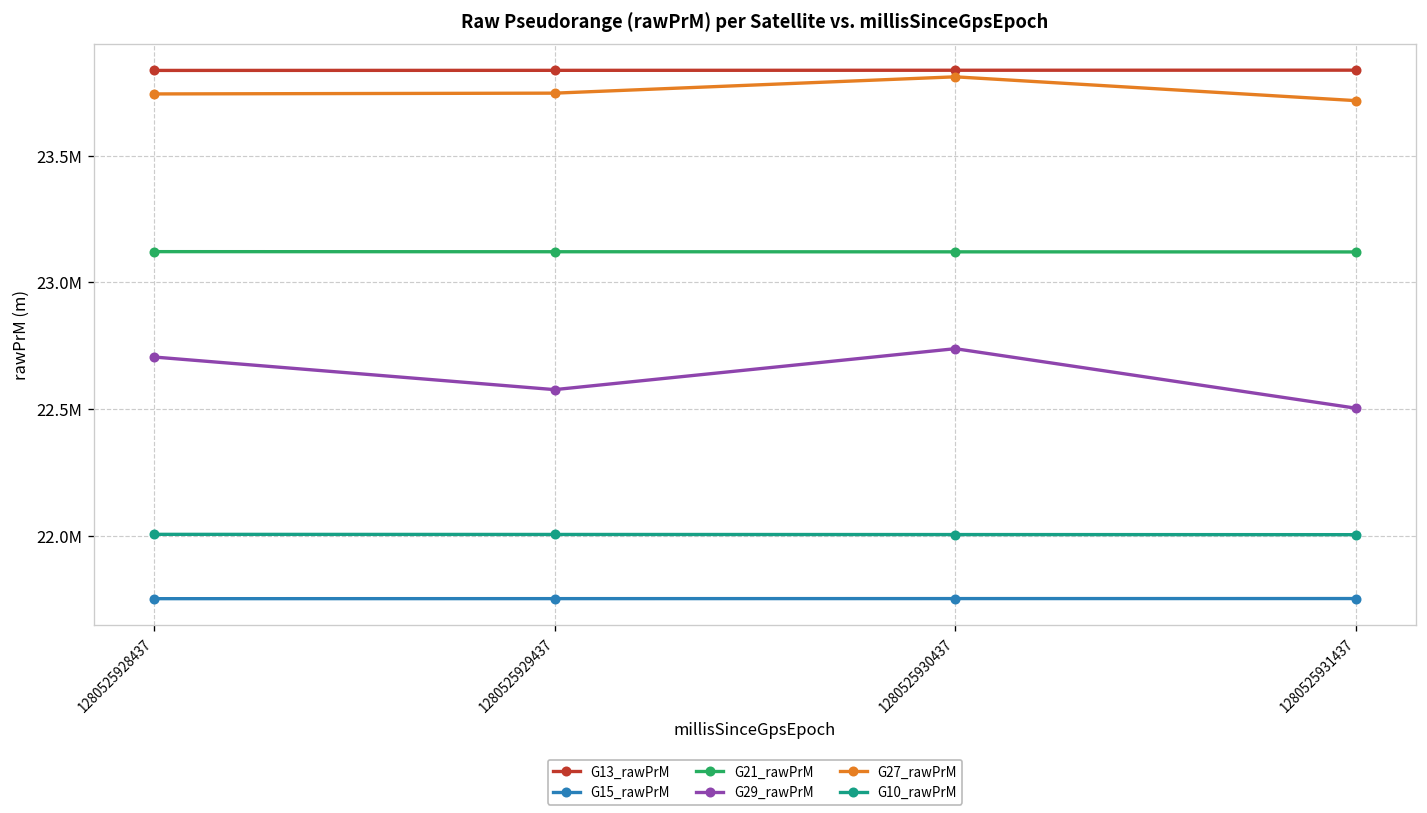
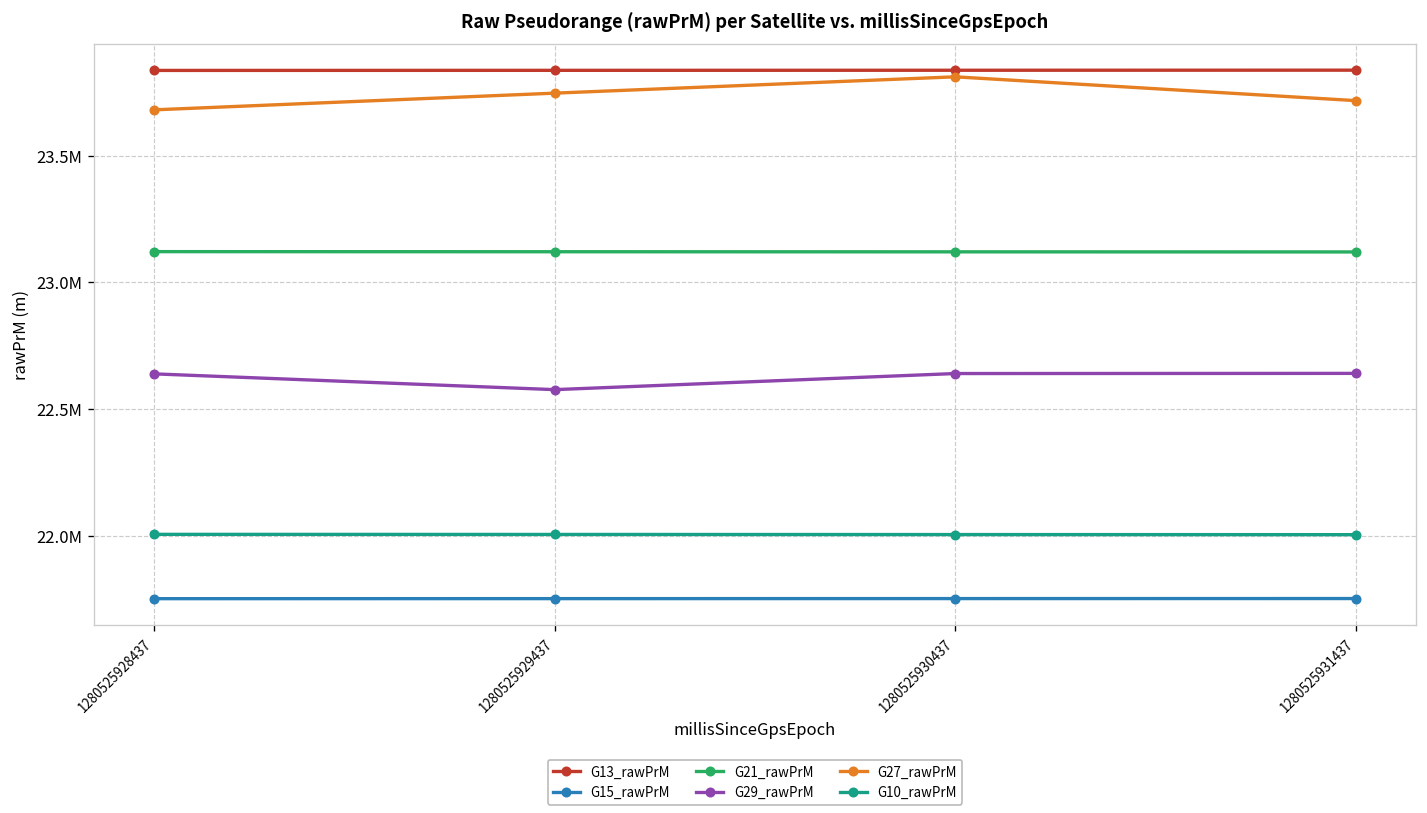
  {
    "G13_rawPrM": {
      "1280525928437": 23840000,
      "1280525929437": 23840000,
      "1280525930437": 23840000,
      "1280525931437": 23840000
    },
    "G15_rawPrM": {
      "1280525928437": 21750000,
      "1280525929437": 21750000,
      "1280525930437": 21750000,
      "1280525931437": 21750000
    },
    "G29_rawPrM": {
-     "1280525928437": 22700000,
+     "1280525928437": 22640000,
      "1280525929437": 22580000,
-     "1280525930437": 22740000,
-     "1280525931437": 22500000
+     "1280525930437": 22640000,
+     "1280525931437": 22640000
    },
    "G27_rawPrM": {
-     "1280525928437": 23740000,
+     "1280525928437": 23680000,
      "1280525929437": 23750000,
      "1280525930437": 23810000,
      "1280525931437": 23720000
    }
  }
